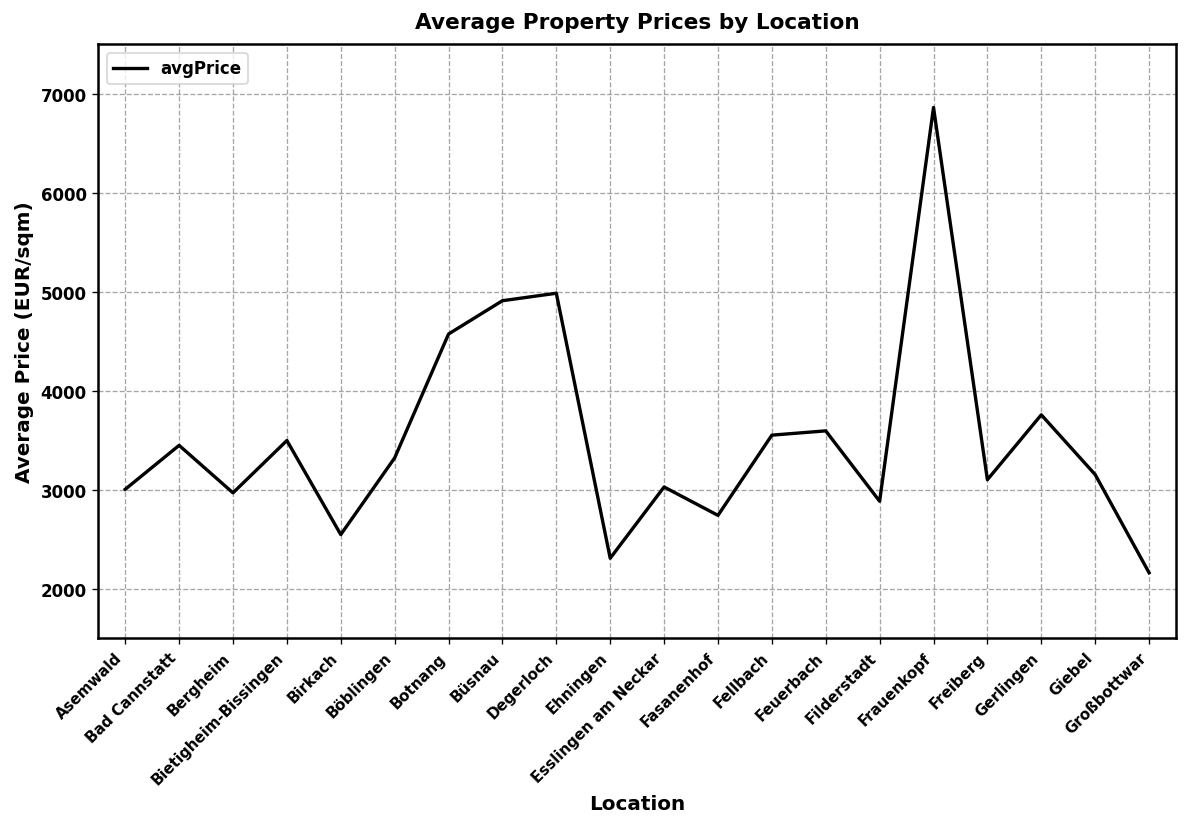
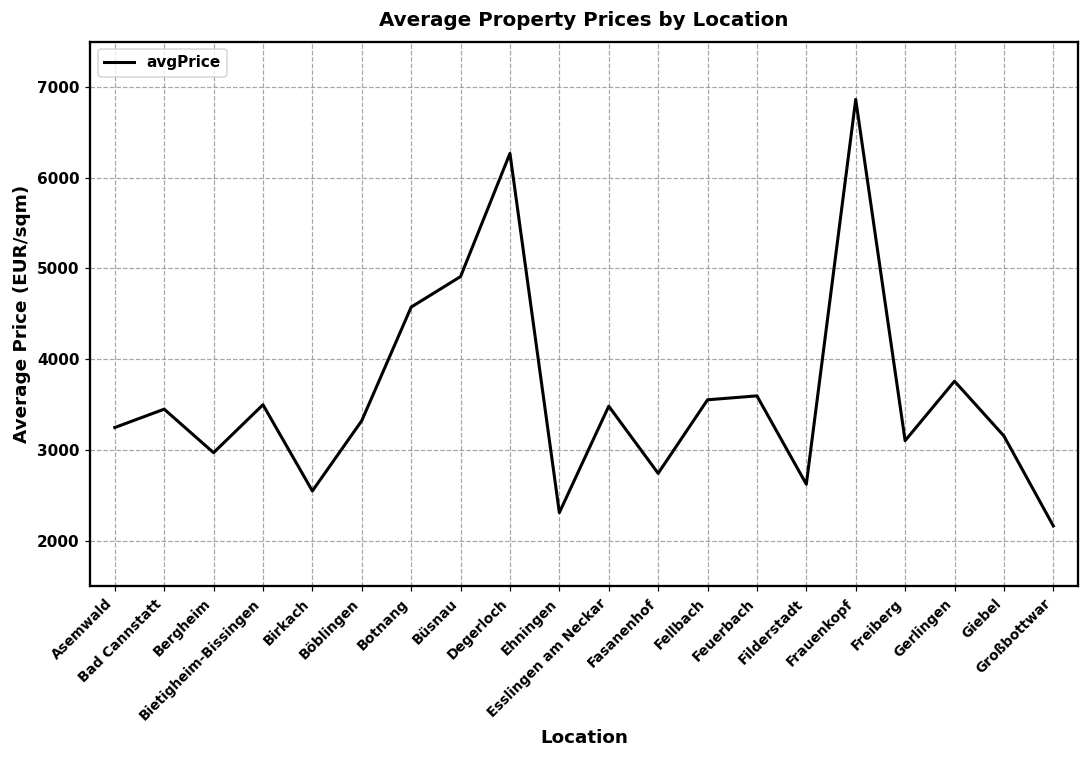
  {
-   "Asemwald": 3000,
+   "Asemwald": 3200,
    "Bad Cannstatt": 3400,
    "Bergheim": 3000,
    "Bietigheim-Bissingen": 3500,
    "Birkach": 2500,
    "Böblingen": 3300,
    "Botnang": 4600,
    "Büsnau": 4900,
-   "Degerloch": 5000,
+   "Degerloch": 6300,
    "Ehningen": 2300,
-   "Esslingen am Neckar": 3000,
+   "Esslingen am Neckar": 3500,
    "Fasanenhof": 2700,
    "Fellbach": 3600,
    "Feuerbach": 3600,
-   "Filderstadt": 2900,
+   "Filderstadt": 2600,
    "Frauenkopf": 6900,
    "Freiberg": 3100,
    "Gerlingen": 3800,
    "Giebel": 3200,
    "Großbottwar": 2200
  }
